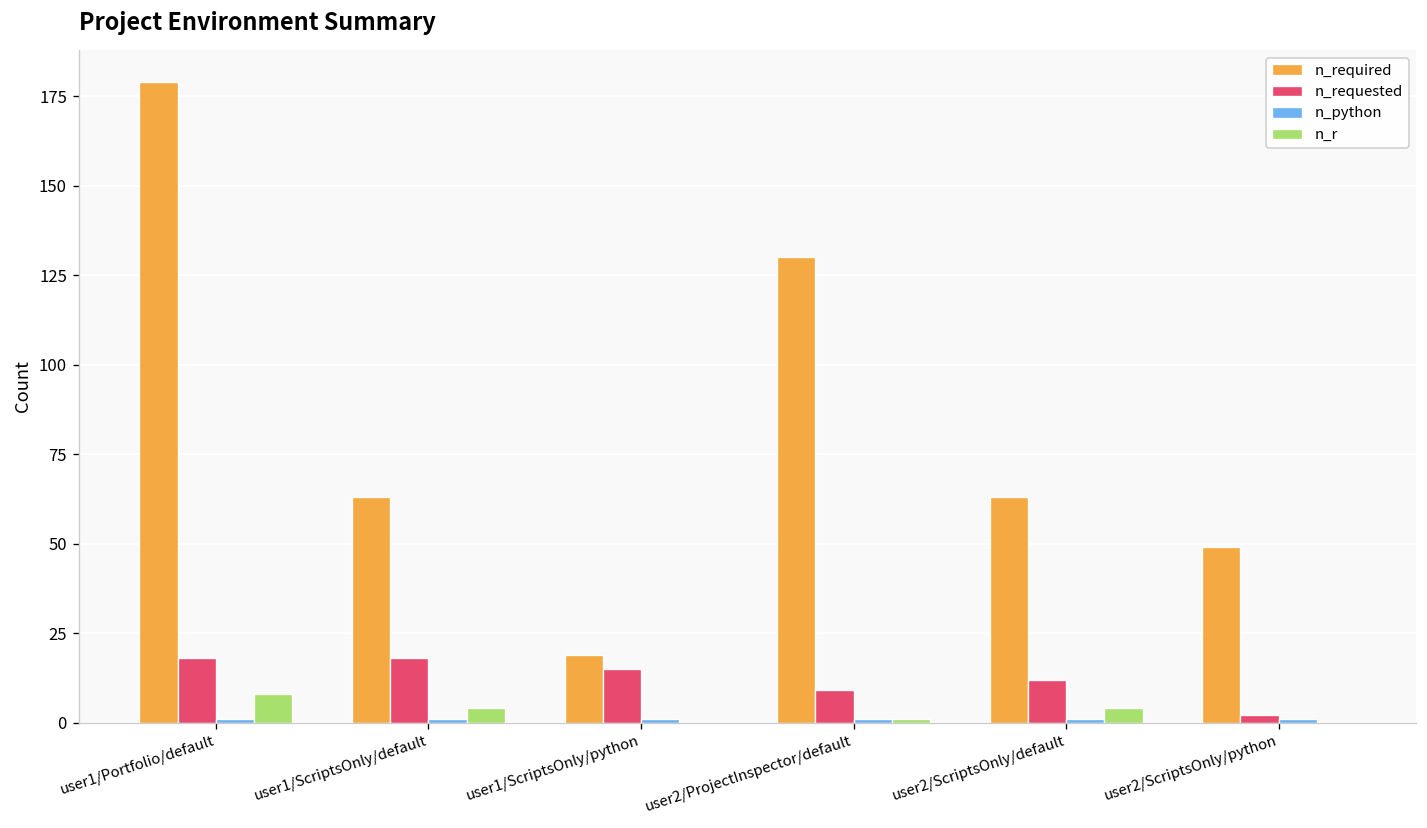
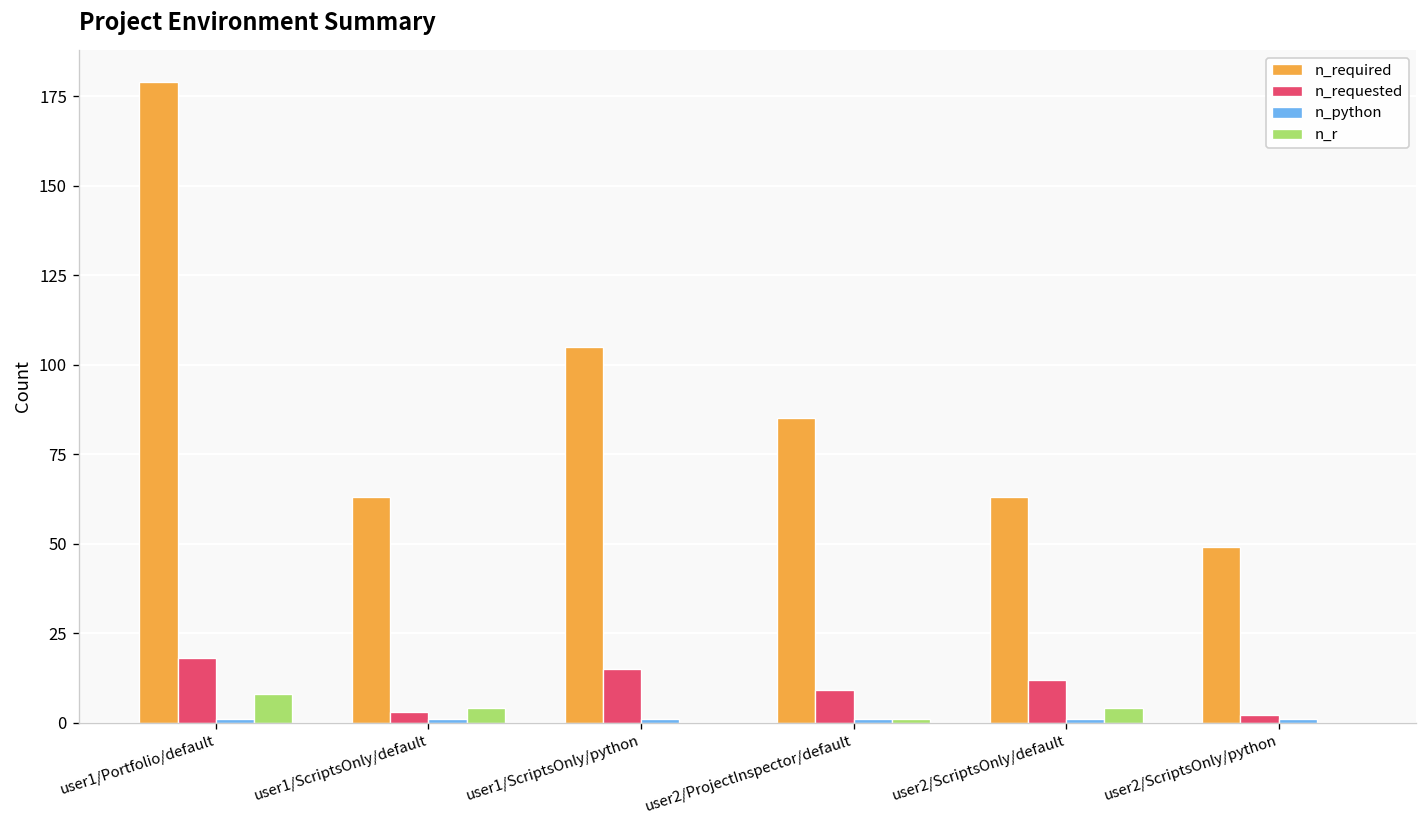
  {
    "n_required": {
      "user1/Portfolio/default": 179,
      "user1/ScriptsOnly/default": 63,
-     "user1/ScriptsOnly/python": 19,
-     "user2/ProjectInspector/default": 130,
+     "user1/ScriptsOnly/python": 105,
+     "user2/ProjectInspector/default": 85,
      "user2/ScriptsOnly/default": 63,
      "user2/ScriptsOnly/python": 49
    },
    "n_requested": {
      "user1/Portfolio/default": 18,
-     "user1/ScriptsOnly/default": 18,
+     "user1/ScriptsOnly/default": 3,
      "user1/ScriptsOnly/python": 15,
      "user2/ProjectInspector/default": 9,
      "user2/ScriptsOnly/default": 12,
      "user2/ScriptsOnly/python": 2
    },
    "n_python": {
      "user1/Portfolio/default": 1,
      "user1/ScriptsOnly/default": 1,
      "user1/ScriptsOnly/python": 1,
      "user2/ProjectInspector/default": 1,
      "user2/ScriptsOnly/default": 1,
      "user2/ScriptsOnly/python": 1
    },
    "n_r": {
      "user1/Portfolio/default": 8,
      "user1/ScriptsOnly/default": 4,
      "user1/ScriptsOnly/python": 0,
      "user2/ProjectInspector/default": 1,
      "user2/ScriptsOnly/default": 4,
      "user2/ScriptsOnly/python": 0
    }
  }
